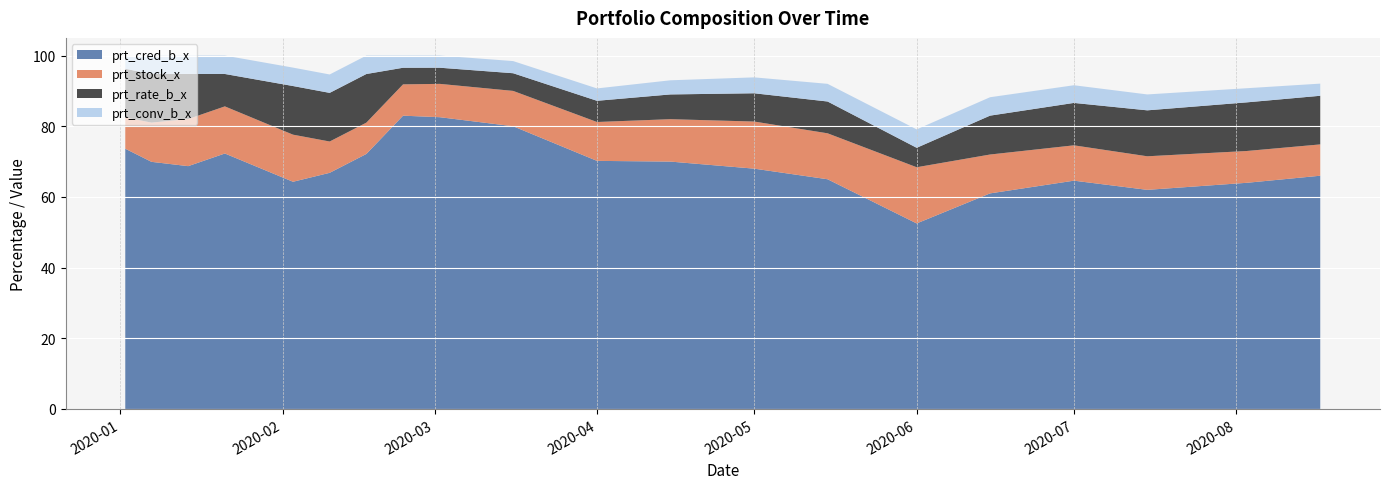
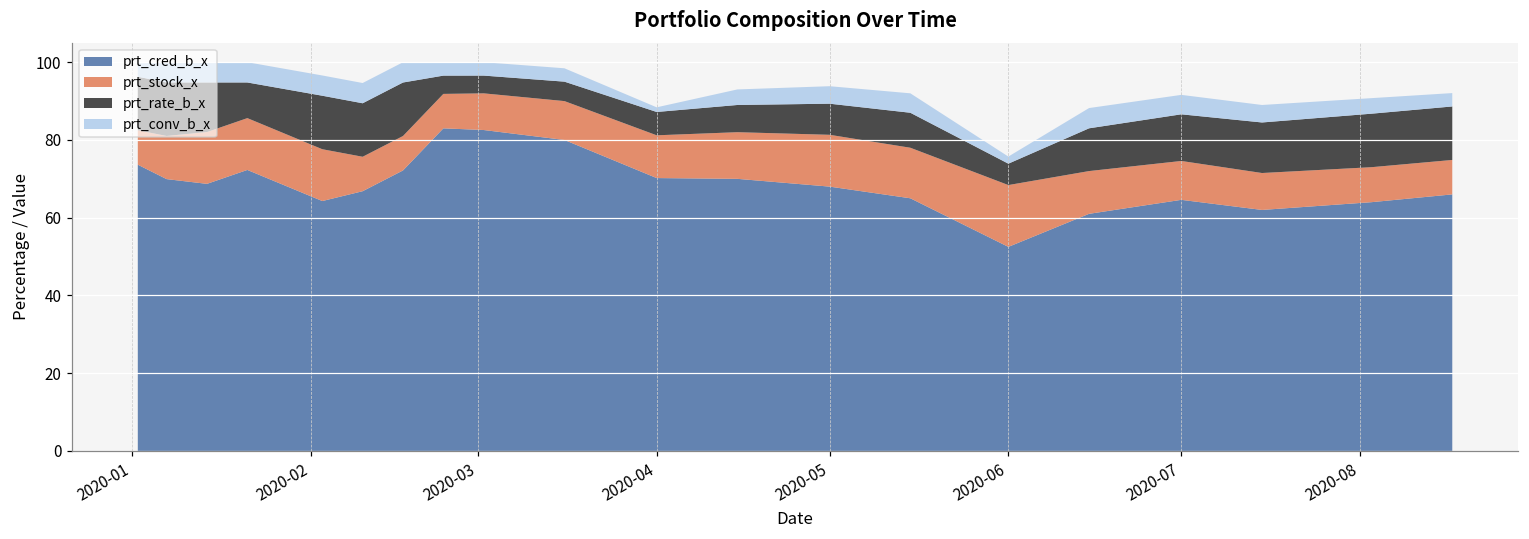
  {
    "prt_cred_b_x": {
      "2020-04": 70,
      "2020-05": 68,
      "2020-06": 53,
      "2020-07": 65
    },
    "prt_stock_x": {
      "2020-04": 11,
      "2020-05": 13,
      "2020-06": 16,
      "2020-07": 10
    },
    "prt_rate_b_x": {
      "2020-04": 6,
      "2020-05": 8,
      "2020-06": 6,
      "2020-07": 12
    },
    "prt_conv_b_x": {
-     "2020-04": 4,
+     "2020-04": 1,
      "2020-05": 5,
-     "2020-06": 5,
+     "2020-06": 2,
      "2020-07": 5
    }
  }
